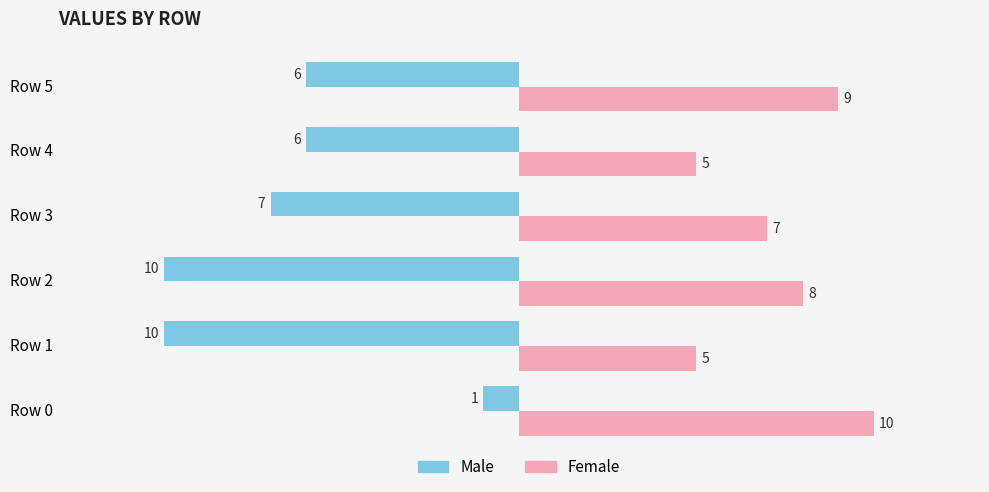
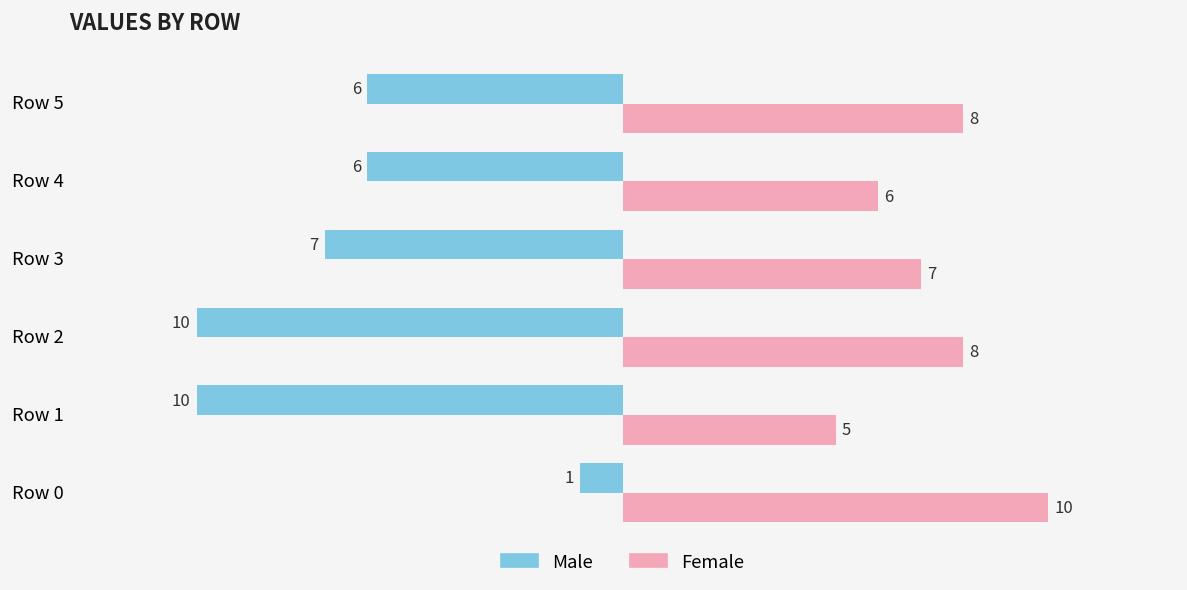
  {
    "Female": {
-     "Row 5": 9,
-     "Row 4": 5,
+     "Row 5": 8,
+     "Row 4": 6,
      "Row 3": 7,
      "Row 2": 8,
      "Row 1": 5,
      "Row 0": 10
    }
  }
